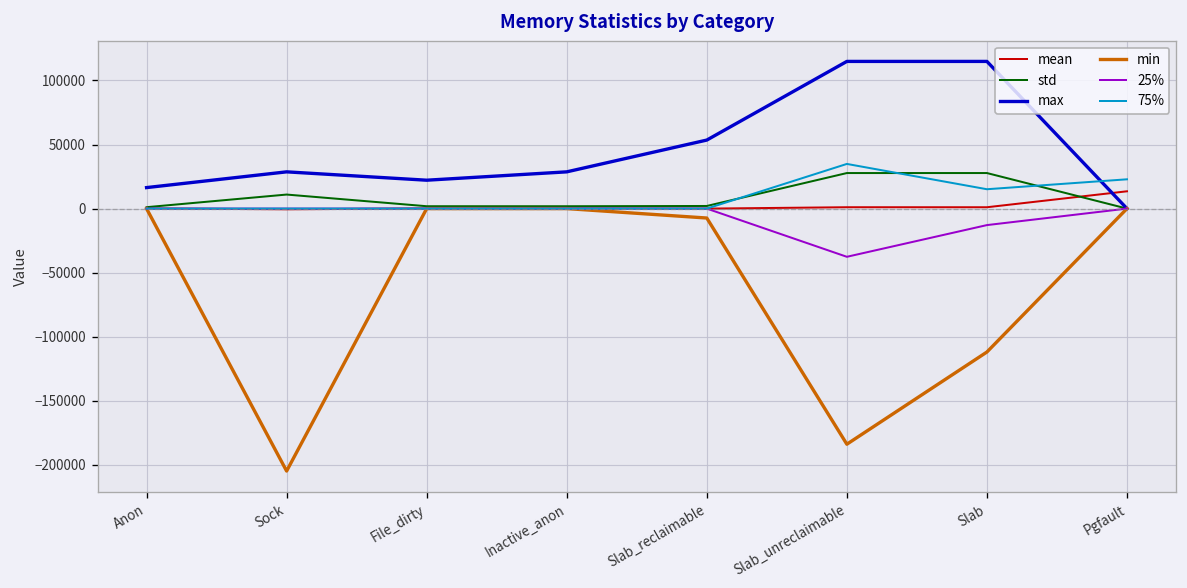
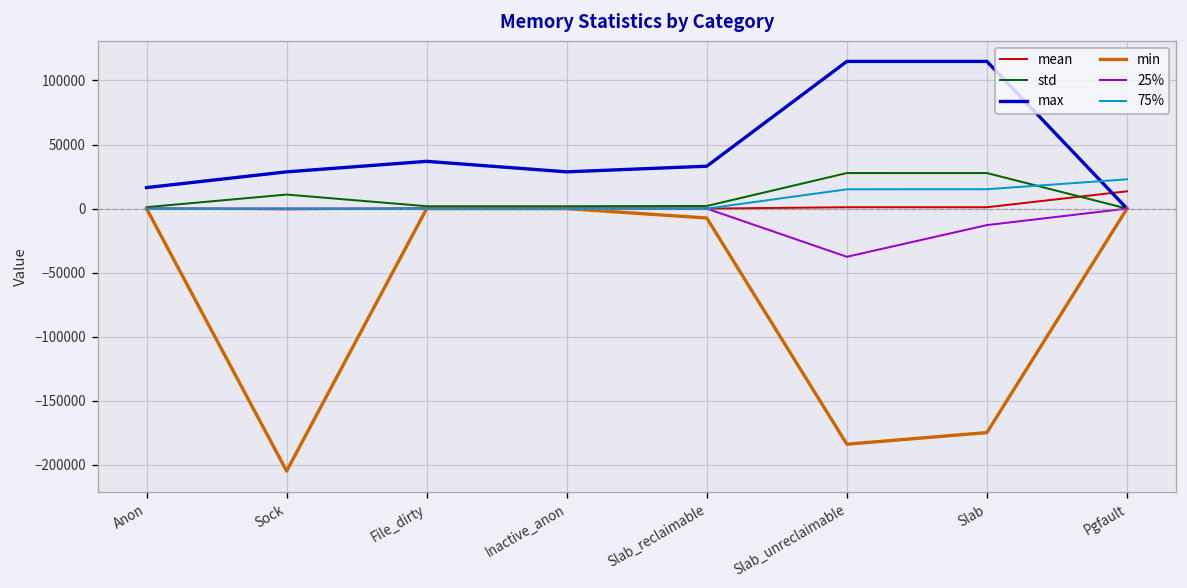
  {
    "mean": {
      "Slab_unreclaimable": 1000,
      "Slab": 1000,
      "Pgfault": 13000
    },
    "std": {
      "Sock": 11000,
      "Slab_unreclaimable": 28000,
      "Slab": 28000
    },
    "max": {
      "Anon": 16000,
      "Sock": 29000,
-     "File_dirty": 22000,
+     "File_dirty": 37000,
      "Inactive_anon": 29000,
-     "Slab_reclaimable": 53000,
+     "Slab_reclaimable": 33000,
      "Slab_unreclaimable": 115000,
      "Slab": 115000
    },
    "min": {
      "Sock": -205000,
      "Slab_reclaimable": -7000,
      "Slab_unreclaimable": -184000,
-     "Slab": -112000
+     "Slab": -175000
    },
    "25%": {
      "Slab_unreclaimable": -38000,
      "Slab": -13000
    },
    "75%": {
-     "Slab_unreclaimable": 35000,
+     "Slab_unreclaimable": 15000,
      "Slab": 15000,
      "Pgfault": 23000
    }
  }
